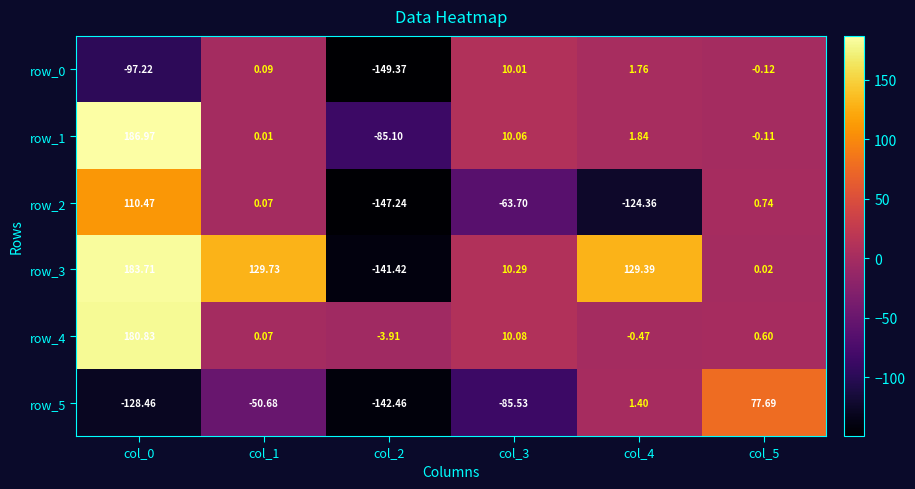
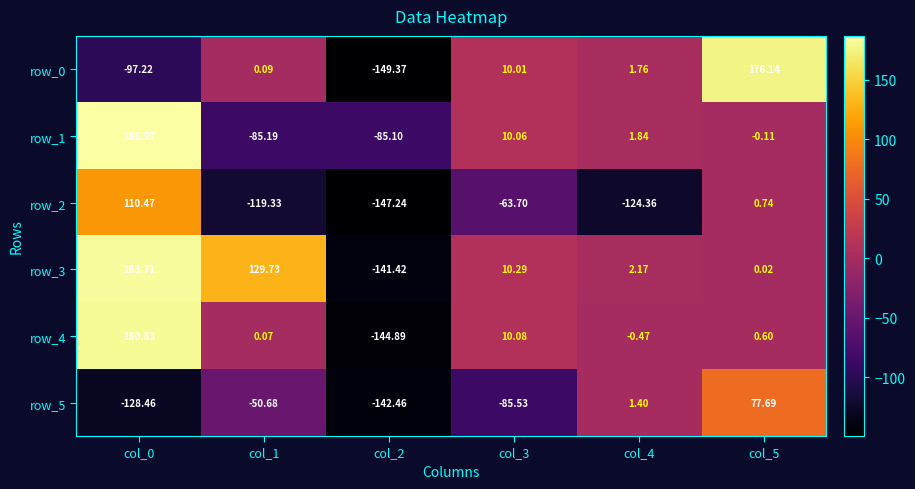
  {
    "row_0": {
      "col_0": -97.22,
      "col_1": 0.09,
      "col_2": -149.37,
      "col_3": 10.01,
      "col_4": 1.76,
-     "col_5": -0.12
+     "col_5": 176.14
    },
    "row_1": {
      "col_0": 186.97,
-     "col_1": 0.01,
+     "col_1": -85.19,
      "col_2": -85.10,
      "col_3": 10.06,
      "col_4": 1.84,
      "col_5": -0.11
    },
    "row_2": {
      "col_0": 110.47,
-     "col_1": 0.07,
+     "col_1": -119.33,
      "col_2": -147.24,
      "col_3": -63.70,
      "col_4": -124.36,
      "col_5": 0.74
    },
    "row_3": {
      "col_0": 183.71,
      "col_1": 129.73,
      "col_2": -141.42,
      "col_3": 10.29,
-     "col_4": 129.39,
+     "col_4": 2.17,
      "col_5": 0.02
    },
    "row_4": {
      "col_0": 180.83,
      "col_1": 0.07,
-     "col_2": -3.91,
+     "col_2": -144.89,
      "col_3": 10.08,
      "col_4": -0.47,
      "col_5": 0.60
    },
    "row_5": {
      "col_0": -128.46,
      "col_1": -50.68,
      "col_2": -142.46,
      "col_3": -85.53,
      "col_4": 1.40,
      "col_5": 77.69
    }
  }
